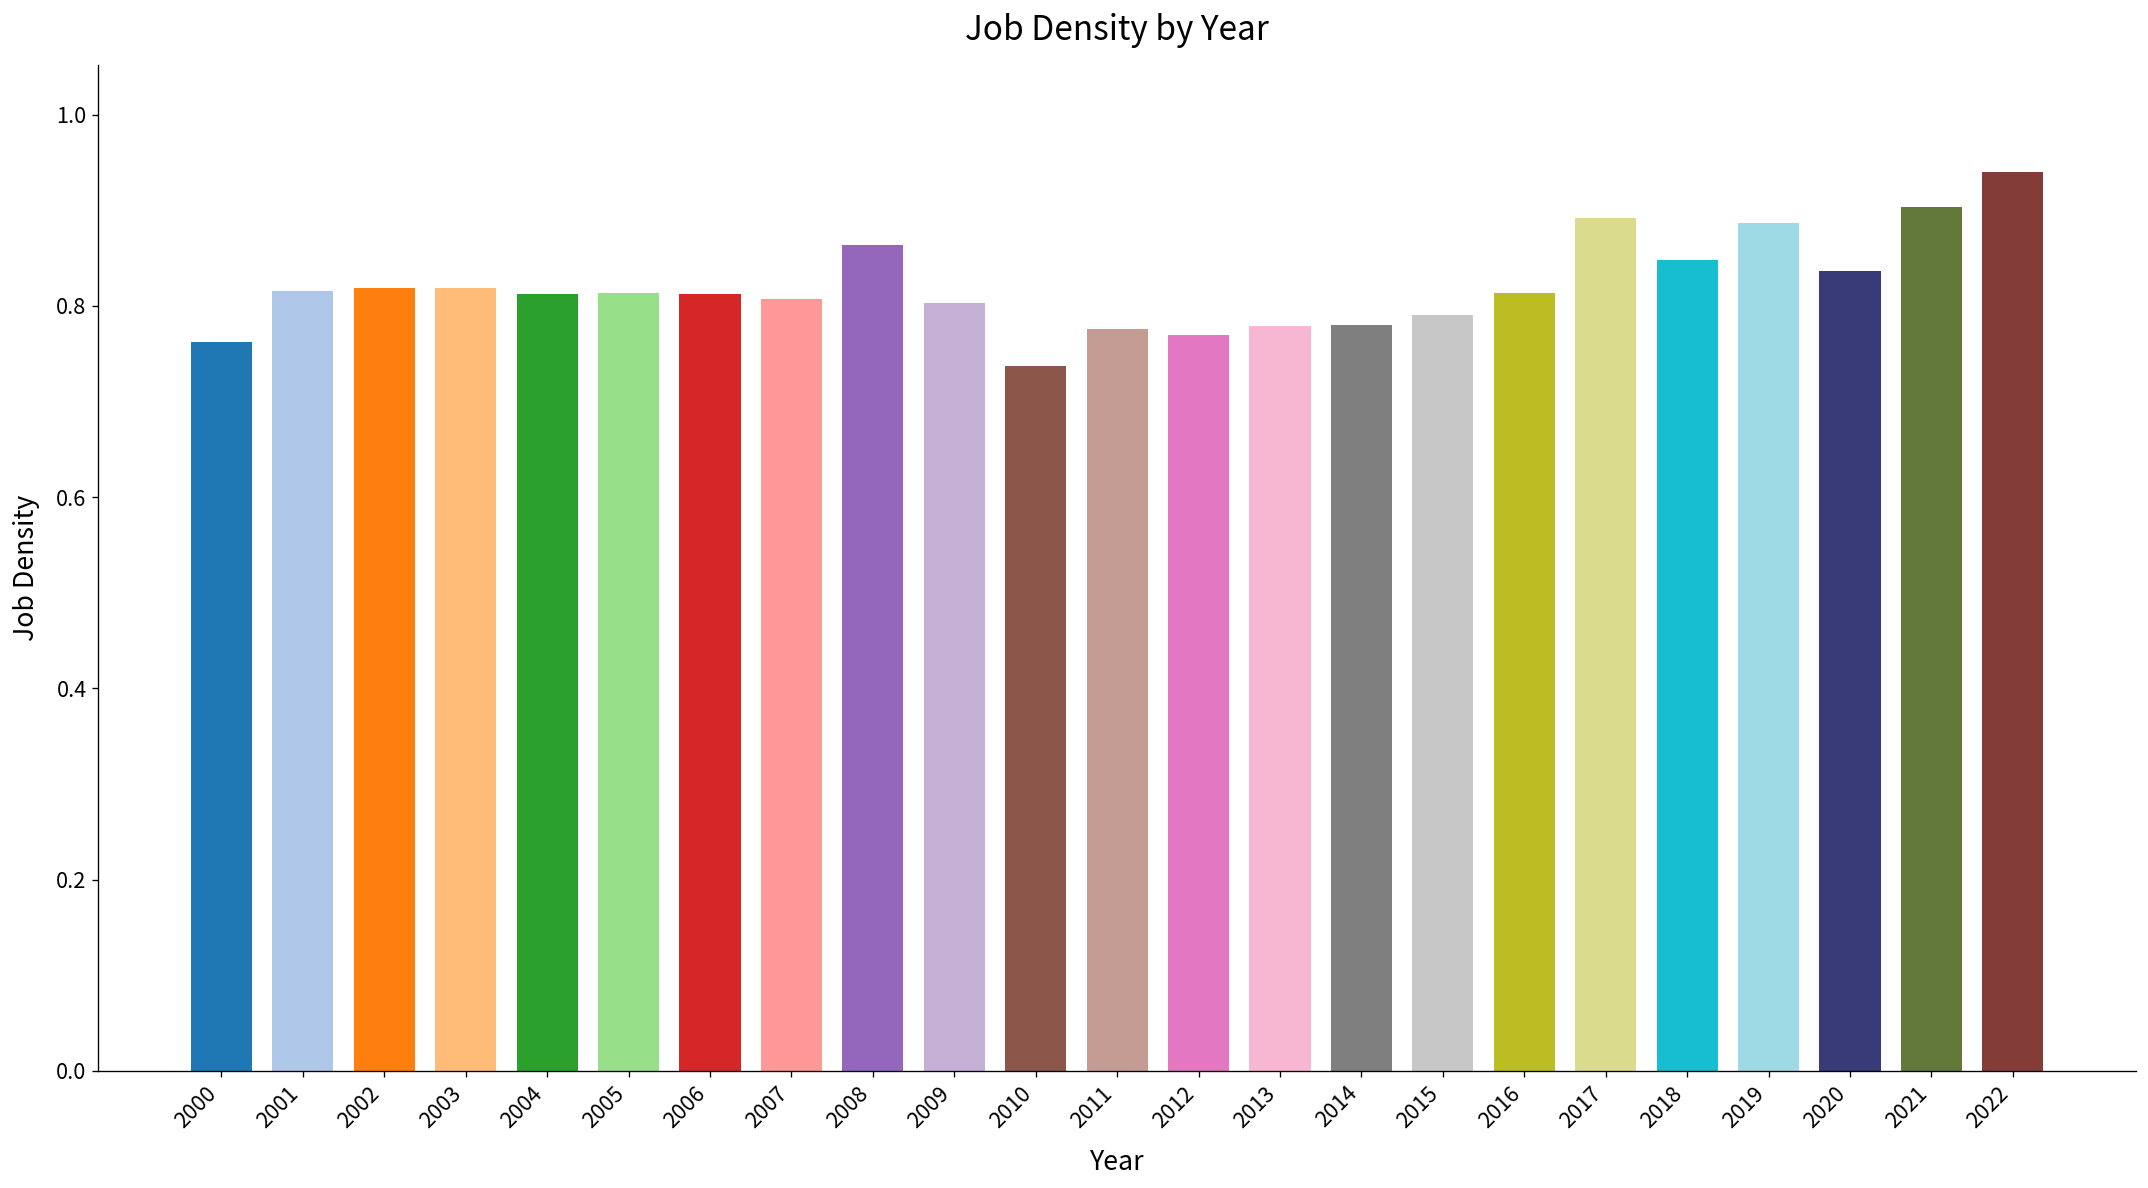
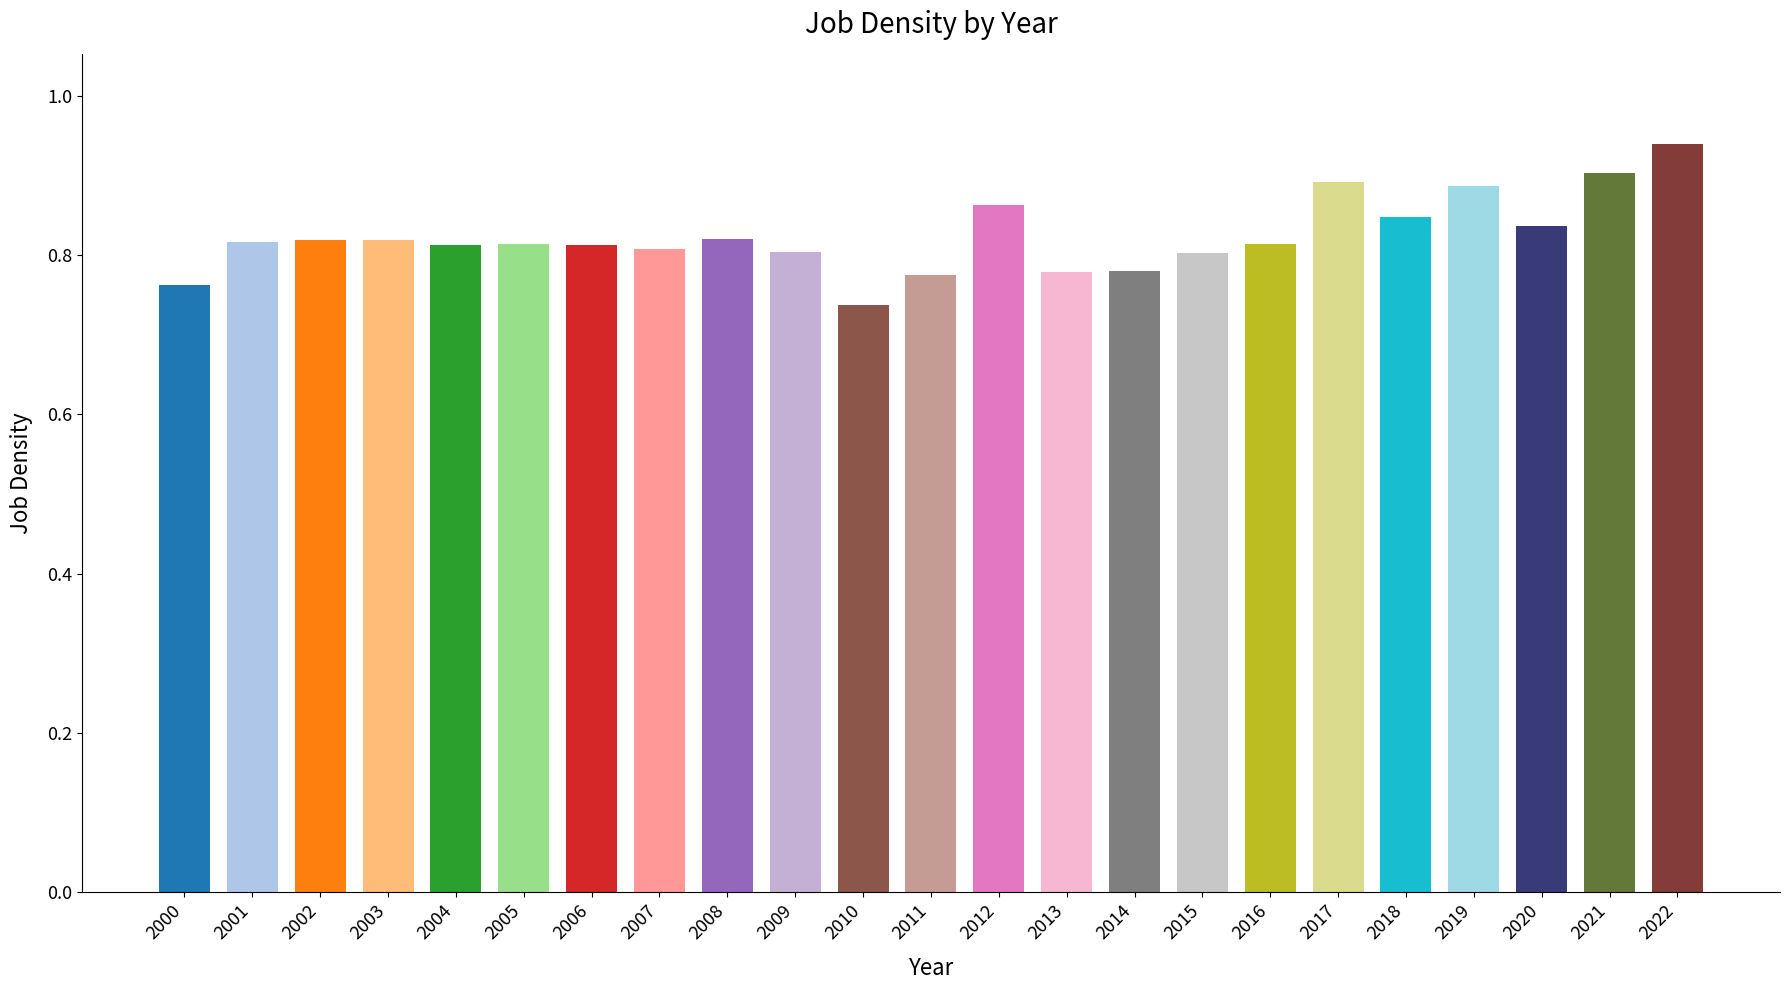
  {
    "2000": 0.76,
    "2001": 0.82,
    "2002": 0.82,
    "2003": 0.82,
    "2004": 0.81,
    "2005": 0.81,
    "2006": 0.81,
    "2007": 0.81,
-   "2008": 0.86,
+   "2008": 0.82,
    "2009": 0.80,
    "2010": 0.74,
    "2011": 0.78,
-   "2012": 0.77,
+   "2012": 0.86,
    "2013": 0.78,
    "2014": 0.78,
-   "2015": 0.79,
+   "2015": 0.80,
    "2016": 0.81,
    "2017": 0.89,
    "2018": 0.85,
    "2019": 0.89,
    "2020": 0.84,
    "2021": 0.90,
    "2022": 0.94
  }
